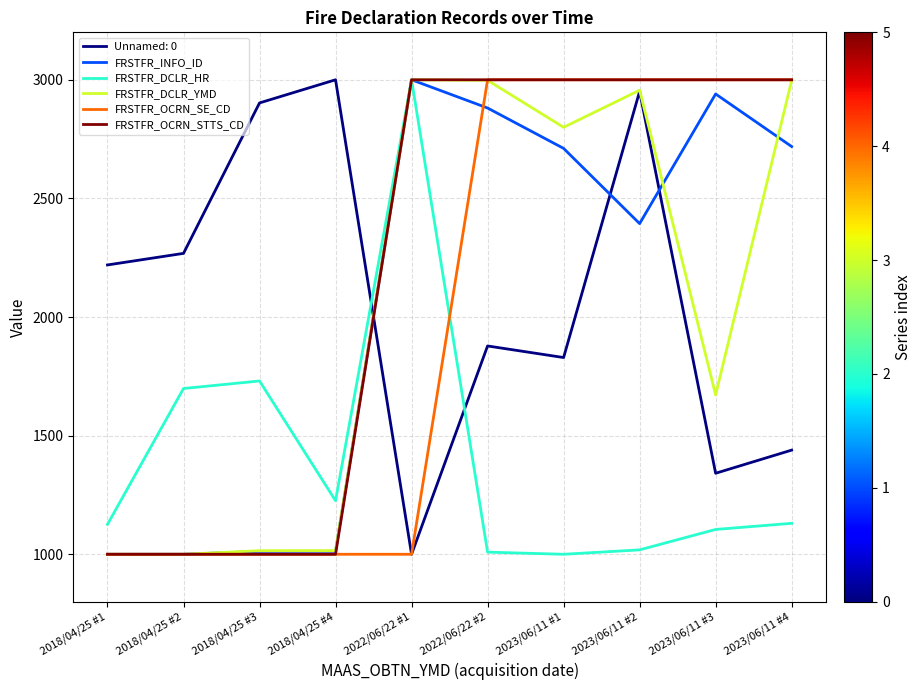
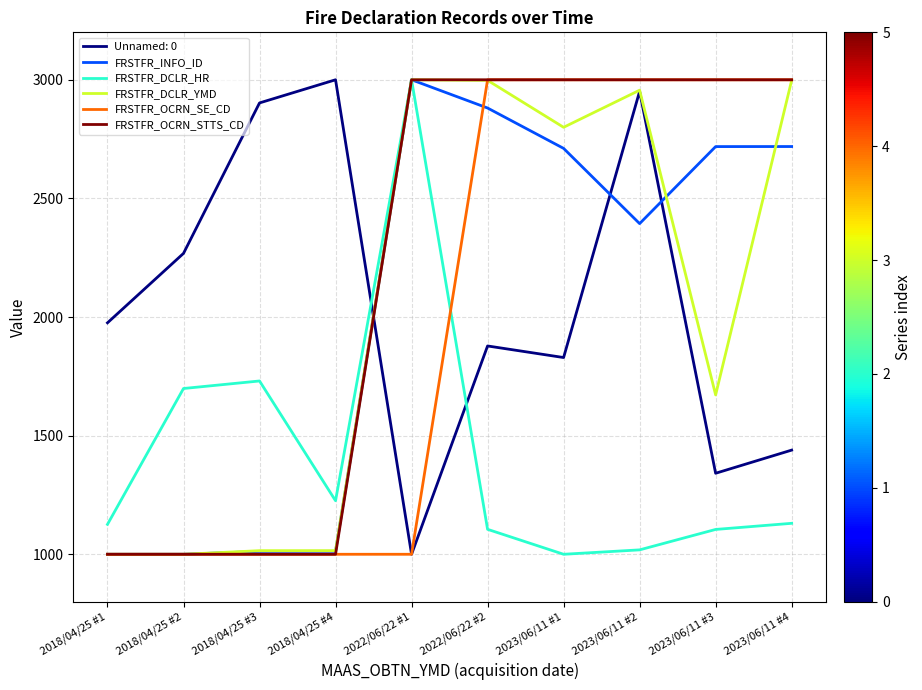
  {
    "Unnamed: 0": {
-     "2018/04/25 #1": 2220,
+     "2018/04/25 #1": 1980,
      "2018/04/25 #2": 2270,
      "2018/04/25 #3": 2900,
      "2018/04/25 #4": 3000,
      "2022/06/22 #2": 1880,
      "2023/06/11 #1": 1830,
      "2023/06/11 #3": 1340,
      "2023/06/11 #4": 1440
    },
    "FRSTFR_INFO_ID": {
      "2022/06/22 #2": 2880,
      "2023/06/11 #1": 2710,
      "2023/06/11 #2": 2390,
-     "2023/06/11 #3": 2940,
+     "2023/06/11 #3": 2720,
      "2023/06/11 #4": 2720
    },
    "FRSTFR_DCLR_HR": {
      "2018/04/25 #1": 1130,
      "2018/04/25 #2": 1700,
      "2018/04/25 #3": 1730,
      "2018/04/25 #4": 1230,
-     "2022/06/22 #2": 1010,
+     "2022/06/22 #2": 1110,
      "2023/06/11 #1": 1000,
      "2023/06/11 #2": 1020,
      "2023/06/11 #3": 1100,
      "2023/06/11 #4": 1130
    },
    "FRSTFR_DCLR_YMD": {
      "2023/06/11 #1": 2800,
      "2023/06/11 #3": 1670
    }
  }
